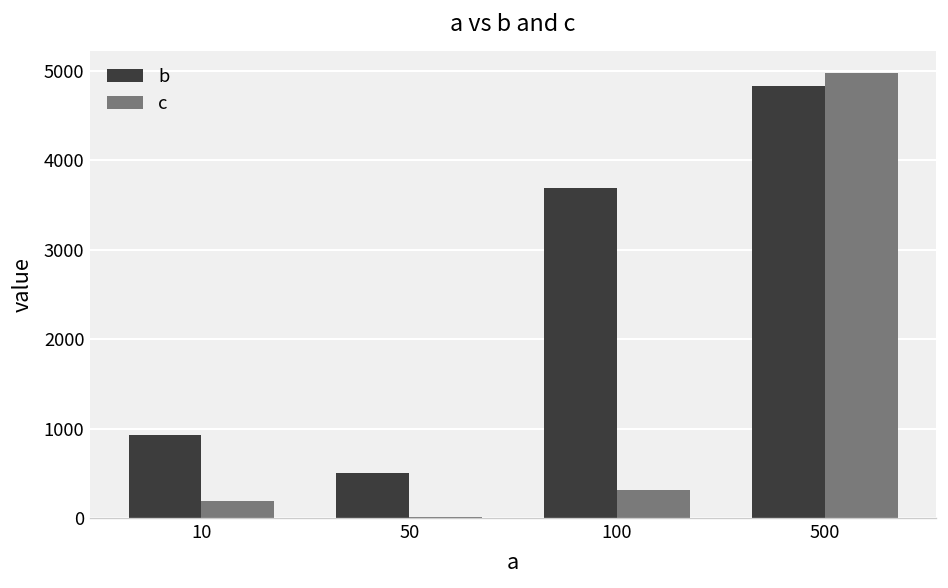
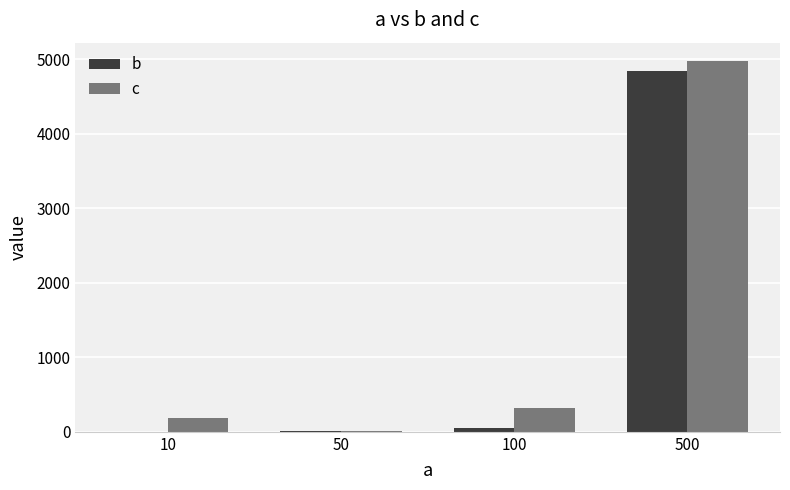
  {
    "b": {
-     "10": 900,
-     "50": 500,
-     "100": 3700,
+     "10": 0,
+     "50": 0,
+     "100": 100,
      "500": 4800
    },
    "c": {
      "10": 200,
      "100": 300,
      "500": 5000
    }
  }
